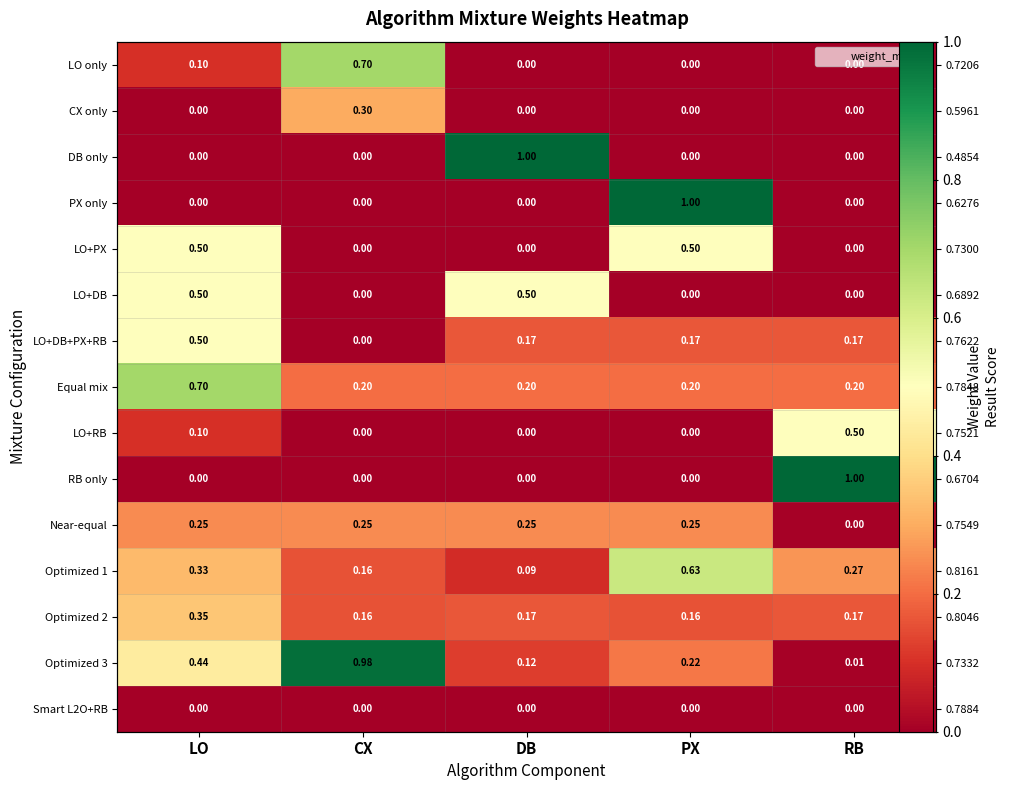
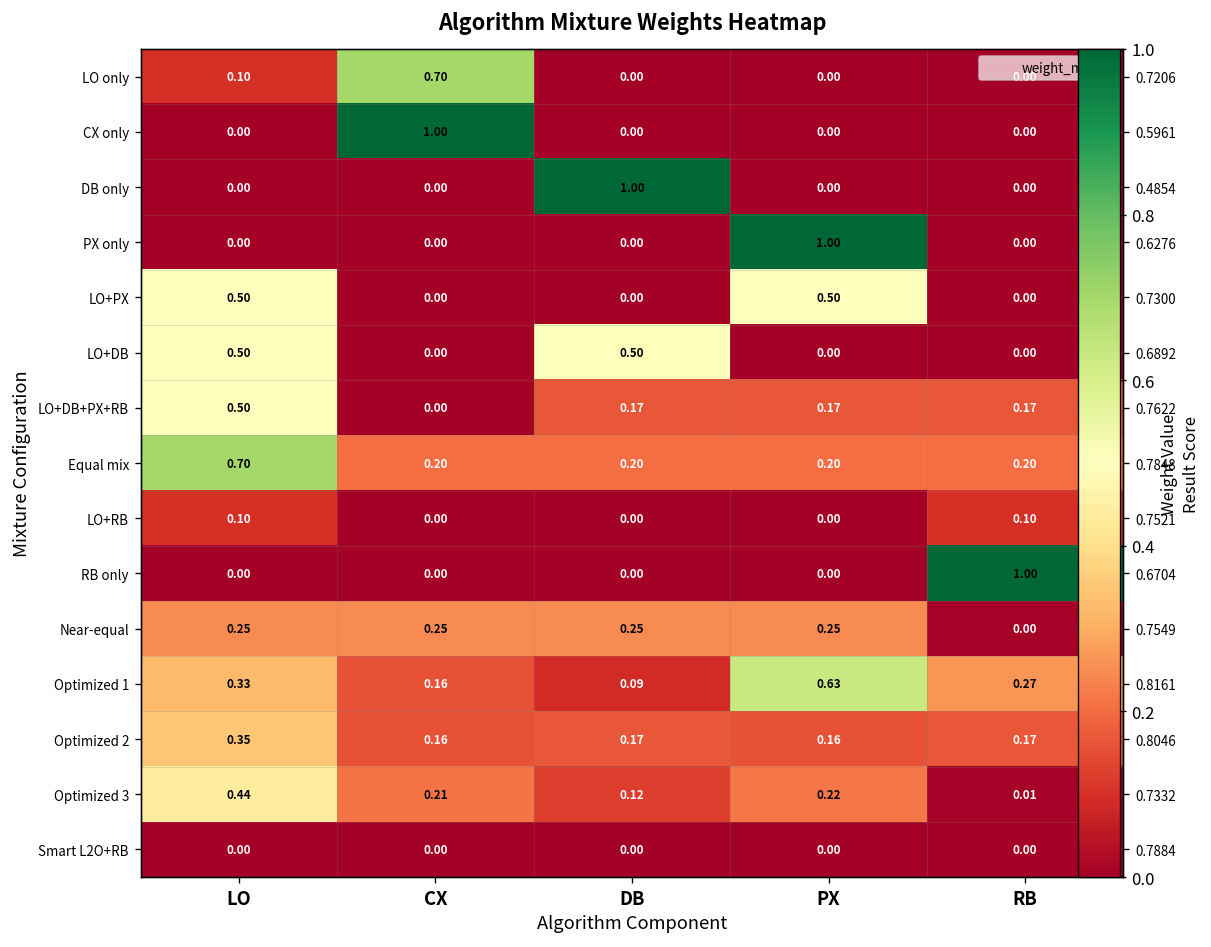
  {
    "LO only": {
      "LO": 0.10,
      "CX": 0.70,
      "DB": 0.00,
      "PX": 0.00
    },
    "CX only": {
      "LO": 0.00,
-     "CX": 0.30,
+     "CX": 1.00,
      "DB": 0.00,
      "PX": 0.00,
      "RB": 0.00
    },
    "DB only": {
      "LO": 0.00,
      "CX": 0.00,
      "DB": 1.00,
      "PX": 0.00,
      "RB": 0.00
    },
    "PX only": {
      "LO": 0.00,
      "CX": 0.00,
      "DB": 0.00,
      "PX": 1.00,
      "RB": 0.00
    },
    "LO+PX": {
      "LO": 0.50,
      "CX": 0.00,
      "DB": 0.00,
      "PX": 0.50,
      "RB": 0.00
    },
    "LO+DB": {
      "LO": 0.50,
      "CX": 0.00,
      "DB": 0.50,
      "PX": 0.00,
      "RB": 0.00
    },
    "LO+DB+PX+RB": {
      "LO": 0.50,
      "CX": 0.00,
      "DB": 0.17,
      "PX": 0.17,
      "RB": 0.17
    },
    "Equal mix": {
      "LO": 0.70,
      "CX": 0.20,
      "DB": 0.20,
      "PX": 0.20,
      "RB": 0.20
    },
    "LO+RB": {
      "LO": 0.10,
      "CX": 0.00,
      "DB": 0.00,
      "PX": 0.00,
-     "RB": 0.50
+     "RB": 0.10
    },
    "RB only": {
      "LO": 0.00,
      "CX": 0.00,
      "DB": 0.00,
      "PX": 0.00,
      "RB": 1.00
    },
    "Near-equal": {
      "LO": 0.25,
      "CX": 0.25,
      "DB": 0.25,
      "PX": 0.25,
      "RB": 0.00
    },
    "Optimized 1": {
      "LO": 0.33,
      "CX": 0.16,
      "DB": 0.09,
      "PX": 0.63,
      "RB": 0.27
    },
    "Optimized 2": {
      "LO": 0.35,
      "CX": 0.16,
      "DB": 0.17,
      "PX": 0.16,
      "RB": 0.17
    },
    "Optimized 3": {
      "LO": 0.44,
-     "CX": 0.98,
+     "CX": 0.21,
      "DB": 0.12,
      "PX": 0.22,
      "RB": 0.01
    },
    "Smart L2O+RB": {
      "LO": 0.00,
      "CX": 0.00,
      "DB": 0.00,
      "PX": 0.00,
      "RB": 0.00
    }
  }
